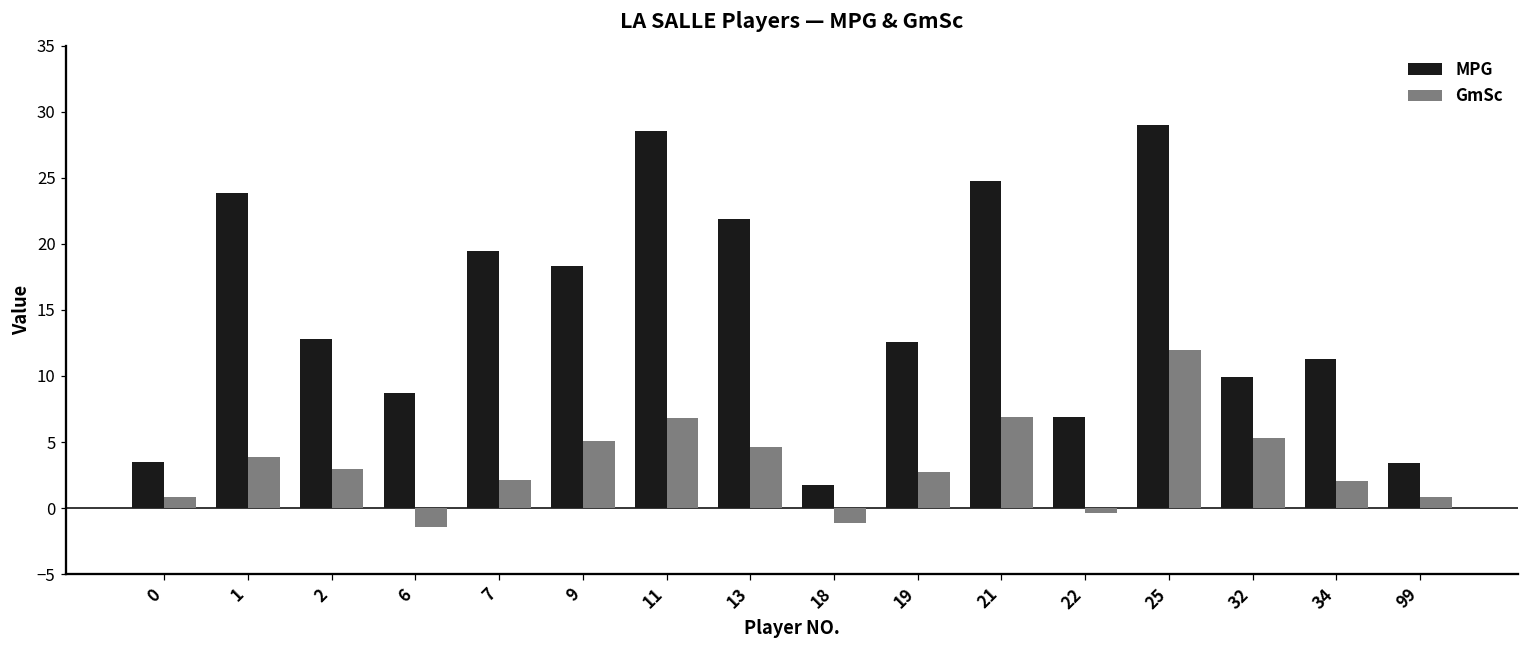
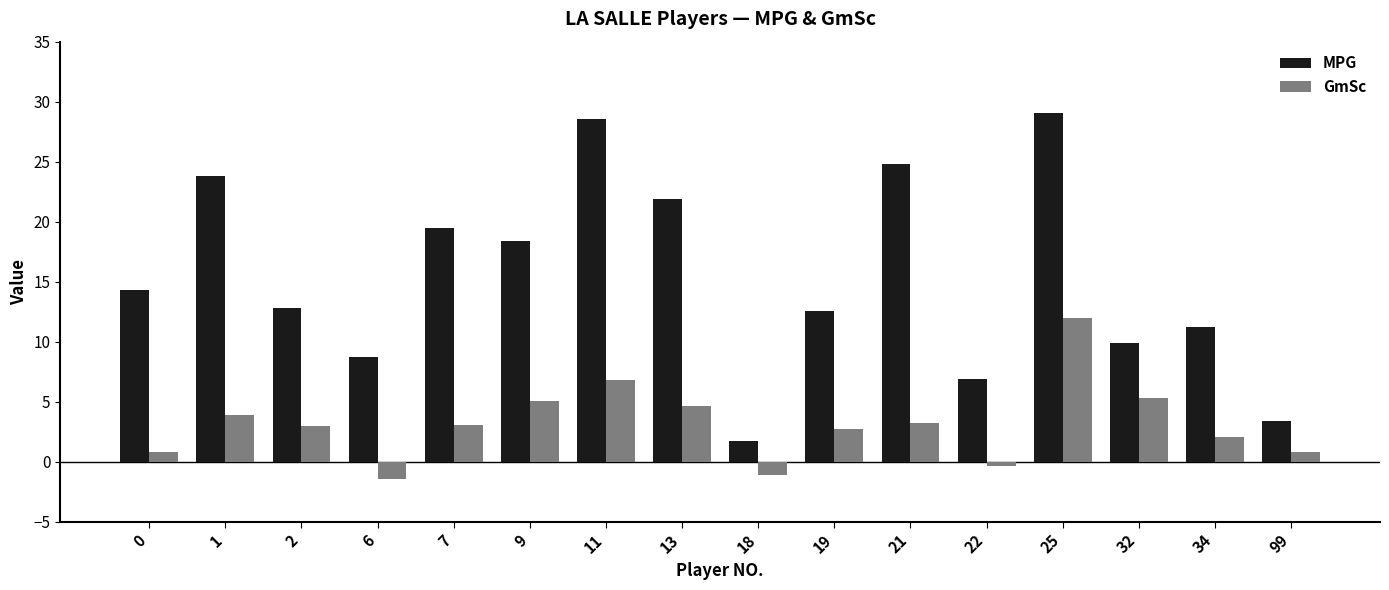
  {
    "MPG": {
-     "0": 3.5,
+     "0": 14.3,
      "1": 23.8,
      "2": 12.8,
      "6": 8.7,
      "7": 19.5,
      "9": 18.4,
      "11": 28.6,
      "13": 21.9,
      "18": 1.7,
      "19": 12.6,
      "21": 24.8,
      "22": 6.9,
      "25": 29.0,
      "32": 9.9,
      "34": 11.3,
      "99": 3.4
    },
    "GmSc": {
      "0": 0.8,
      "1": 3.9,
      "2": 3.0,
      "6": -1.4,
-     "7": 2.1,
+     "7": 3.1,
      "9": 5.1,
      "11": 6.8,
      "13": 4.6,
      "18": -1.1,
      "19": 2.7,
-     "21": 6.9,
+     "21": 3.3,
      "22": -0.3,
      "25": 12.0,
      "32": 5.3,
      "34": 2.0,
      "99": 0.8
    }
  }
